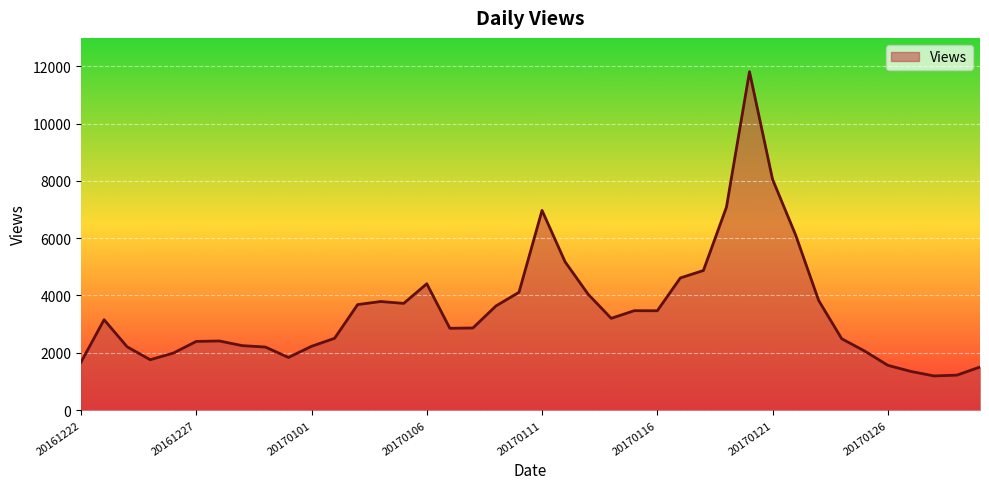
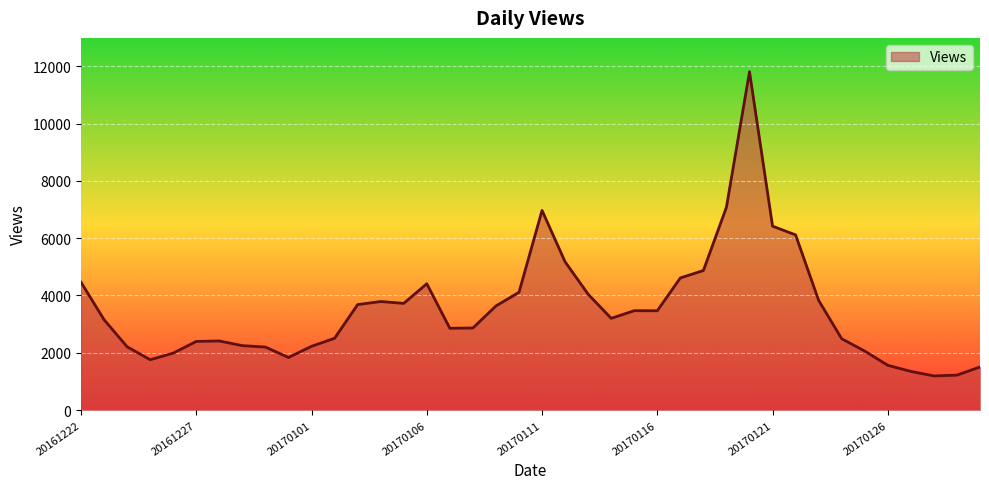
  {
-   "20161222": 1700,
+   "20161222": 4500,
    "20161227": 2400,
    "20170101": 2200,
    "20170106": 4400,
    "20170111": 7000,
    "20170116": 3500,
-   "20170121": 8100,
+   "20170121": 6400,
    "20170126": 1600
  }
